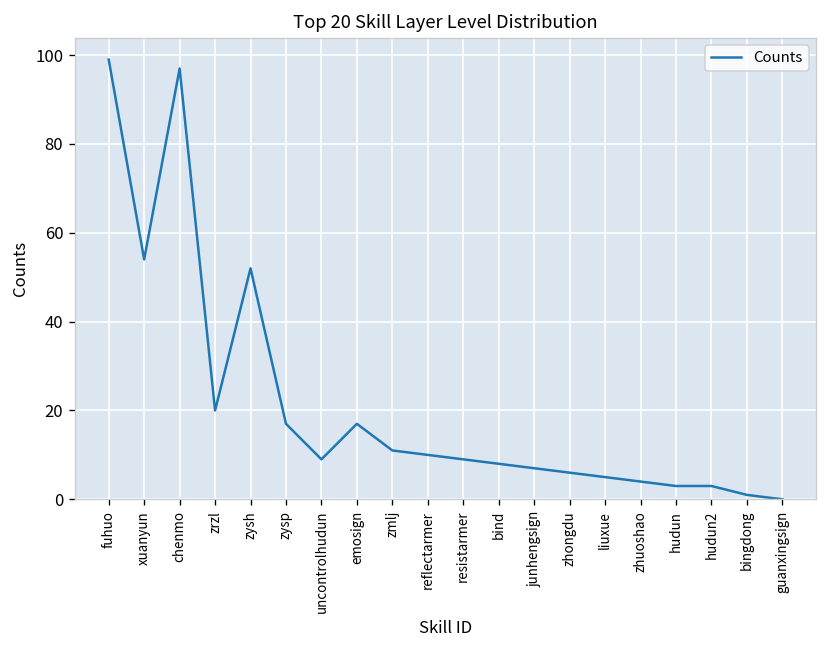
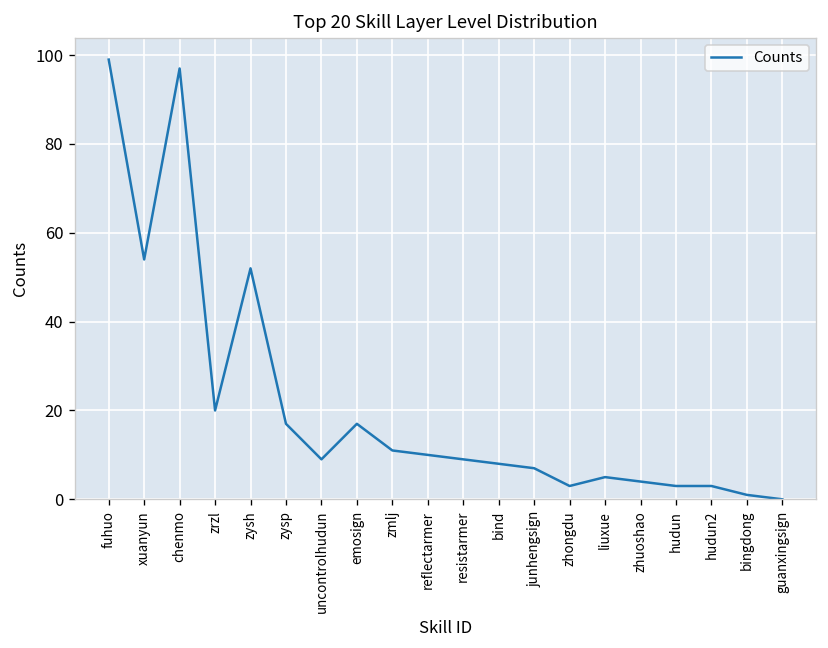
  {
    "fuhuo": 99,
    "xuanyun": 54,
    "chenmo": 97,
    "zrzl": 20,
    "zysh": 52,
    "zysp": 17,
    "uncontrolhudun": 9,
    "emosign": 17,
    "zmlj": 11,
    "reflectarmer": 10,
    "resistarmer": 9,
    "bind": 8,
    "junhengsign": 7,
-   "zhongdu": 6,
+   "zhongdu": 3,
    "liuxue": 5,
    "zhuoshao": 4,
    "hudun": 3,
    "hudun2": 3,
    "bingdong": 1,
    "guanxingsign": 0
  }
